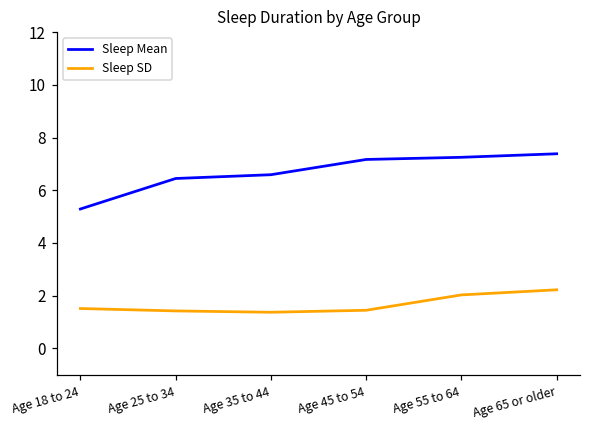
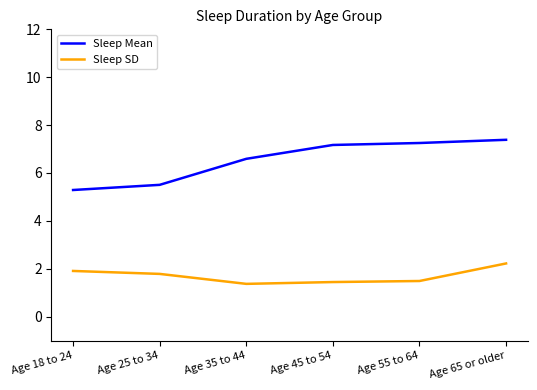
  {
    "Sleep Mean": {
      "Age 18 to 24": 5.3,
-     "Age 25 to 34": 6.4,
+     "Age 25 to 34": 5.5,
      "Age 35 to 44": 6.6,
      "Age 45 to 54": 7.2,
      "Age 55 to 64": 7.3,
      "Age 65 or older": 7.4
    },
    "Sleep SD": {
-     "Age 18 to 24": 1.5,
-     "Age 25 to 34": 1.4,
+     "Age 18 to 24": 1.9,
+     "Age 25 to 34": 1.8,
      "Age 35 to 44": 1.4,
      "Age 45 to 54": 1.4,
-     "Age 55 to 64": 2.0,
+     "Age 55 to 64": 1.5,
      "Age 65 or older": 2.2
    }
  }
